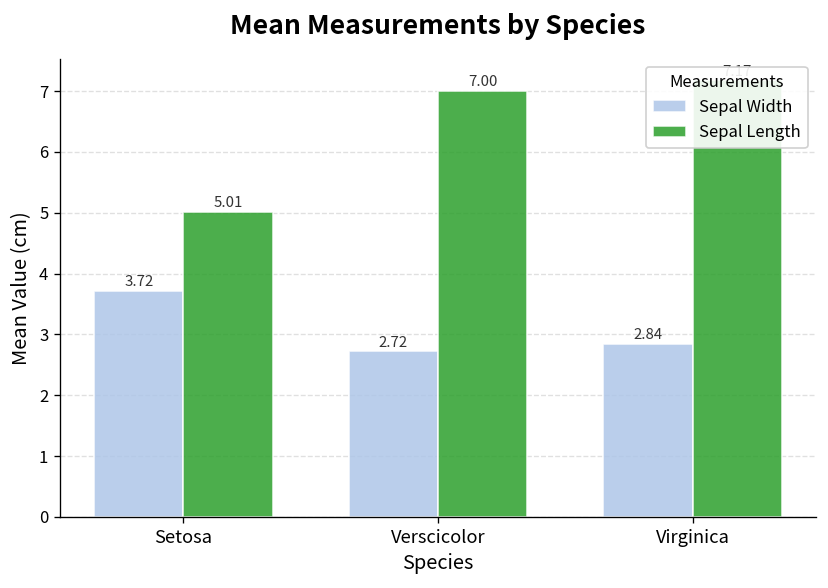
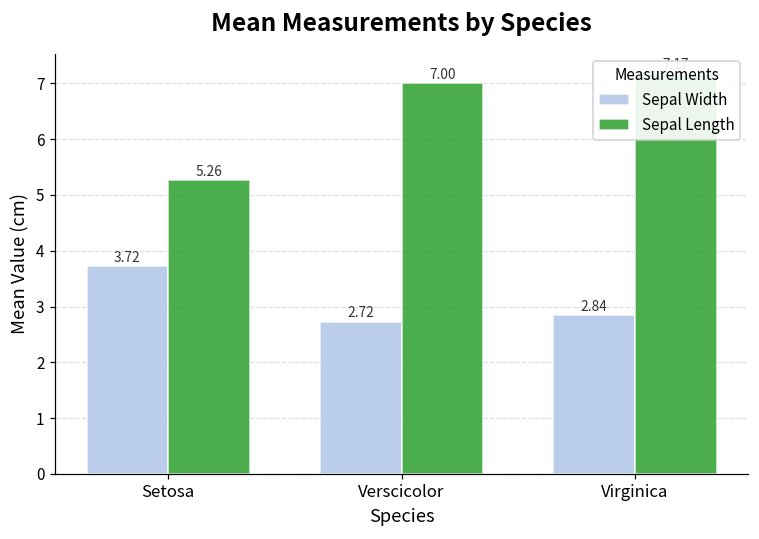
  {
    "Sepal Width": {
      "Setosa": 3.72,
      "Verscicolor": 2.72,
      "Virginica": 2.84
    },
    "Sepal Length": {
-     "Setosa": 5.01,
+     "Setosa": 5.26,
      "Verscicolor": 7.00
    }
  }
